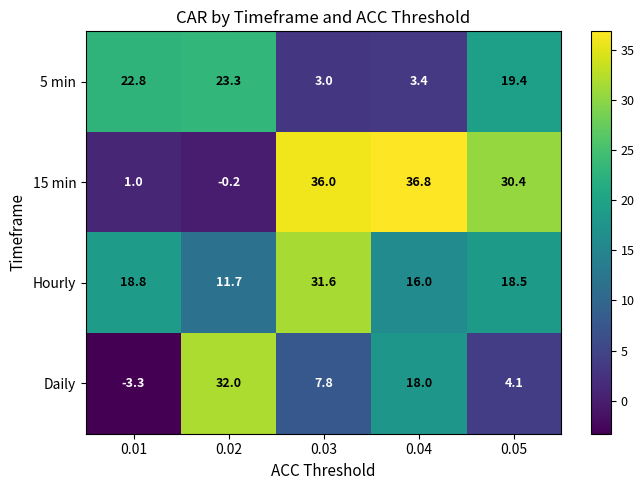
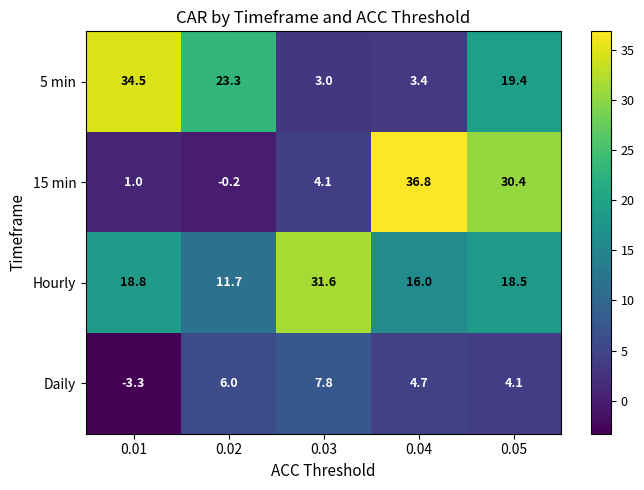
  {
    "5 min": {
-     "0.01": 22.8,
+     "0.01": 34.5,
      "0.02": 23.3,
      "0.03": 3.0,
      "0.04": 3.4,
      "0.05": 19.4
    },
    "15 min": {
      "0.01": 1.0,
      "0.02": -0.2,
-     "0.03": 36.0,
+     "0.03": 4.1,
      "0.04": 36.8,
      "0.05": 30.4
    },
    "Hourly": {
      "0.01": 18.8,
      "0.02": 11.7,
      "0.03": 31.6,
      "0.04": 16.0,
      "0.05": 18.5
    },
    "Daily": {
      "0.01": -3.3,
-     "0.02": 32.0,
+     "0.02": 6.0,
      "0.03": 7.8,
-     "0.04": 18.0,
+     "0.04": 4.7,
      "0.05": 4.1
    }
  }
